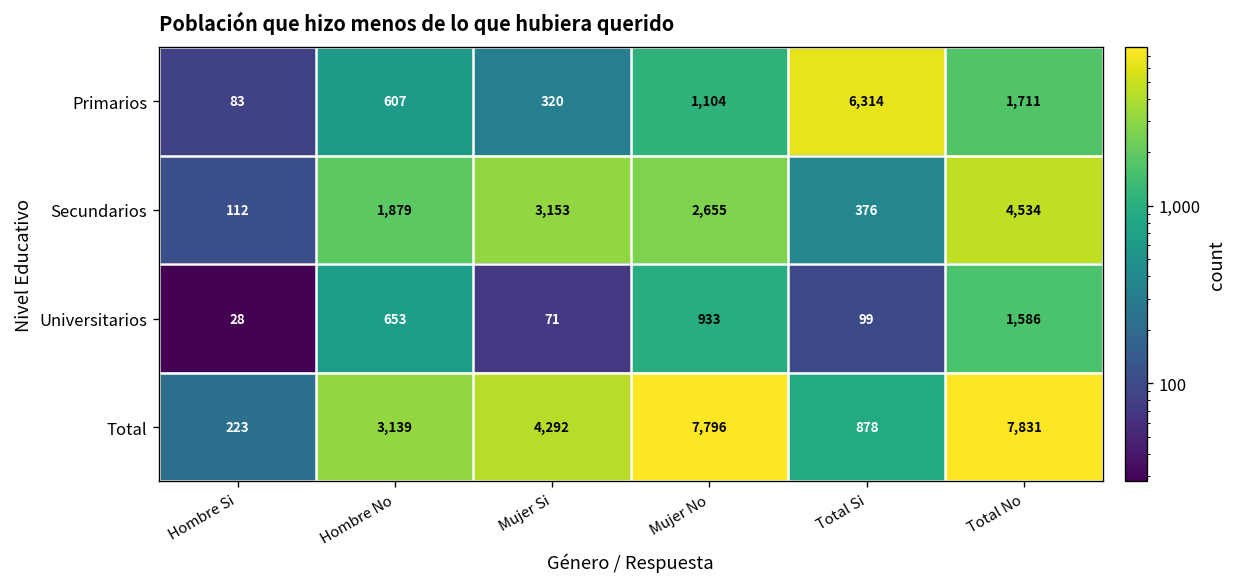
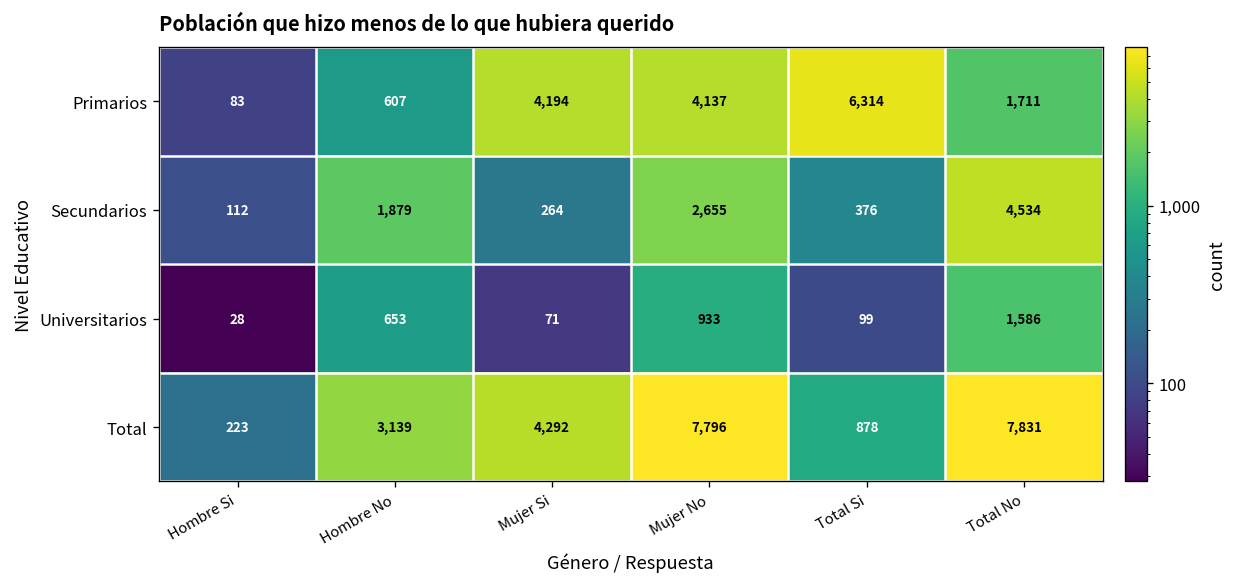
  {
    "Primarios": {
      "Hombre Si": "83",
      "Hombre No": "607",
-     "Mujer Si": "320",
-     "Mujer No": "1,104",
+     "Mujer Si": "4,194",
+     "Mujer No": "4,137",
      "Total Si": "6,314",
      "Total No": "1,711"
    },
    "Secundarios": {
      "Hombre Si": "112",
      "Hombre No": "1,879",
-     "Mujer Si": "3,153",
+     "Mujer Si": "264",
      "Mujer No": "2,655",
      "Total Si": "376",
      "Total No": "4,534"
    },
    "Universitarios": {
      "Hombre Si": "28",
      "Hombre No": "653",
      "Mujer Si": "71",
      "Mujer No": "933",
      "Total Si": "99",
      "Total No": "1,586"
    },
    "Total": {
      "Hombre Si": "223",
      "Hombre No": "3,139",
      "Mujer Si": "4,292",
      "Mujer No": "7,796",
      "Total Si": "878",
      "Total No": "7,831"
    }
  }
